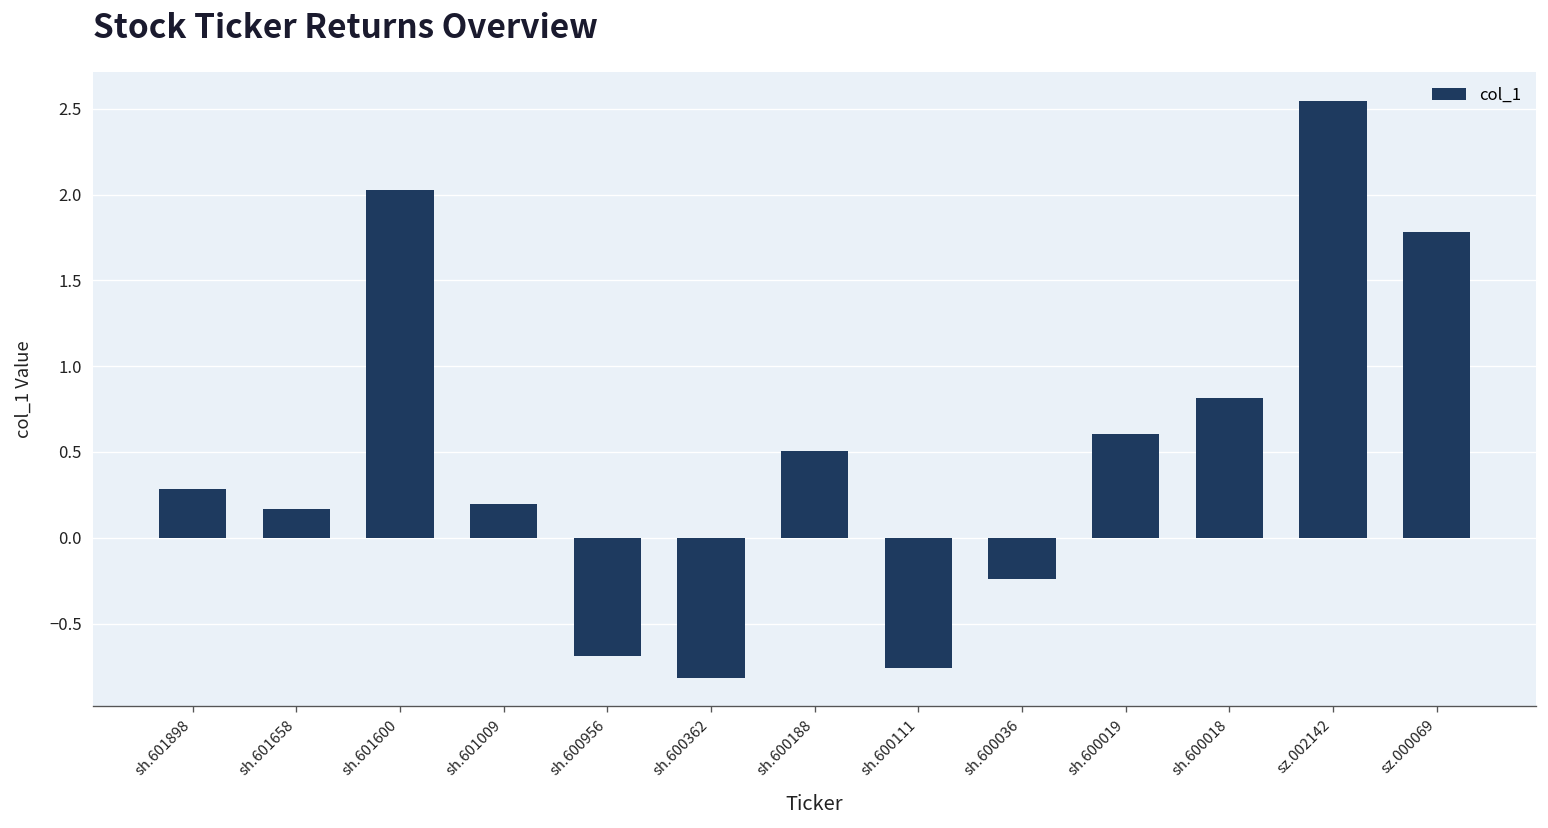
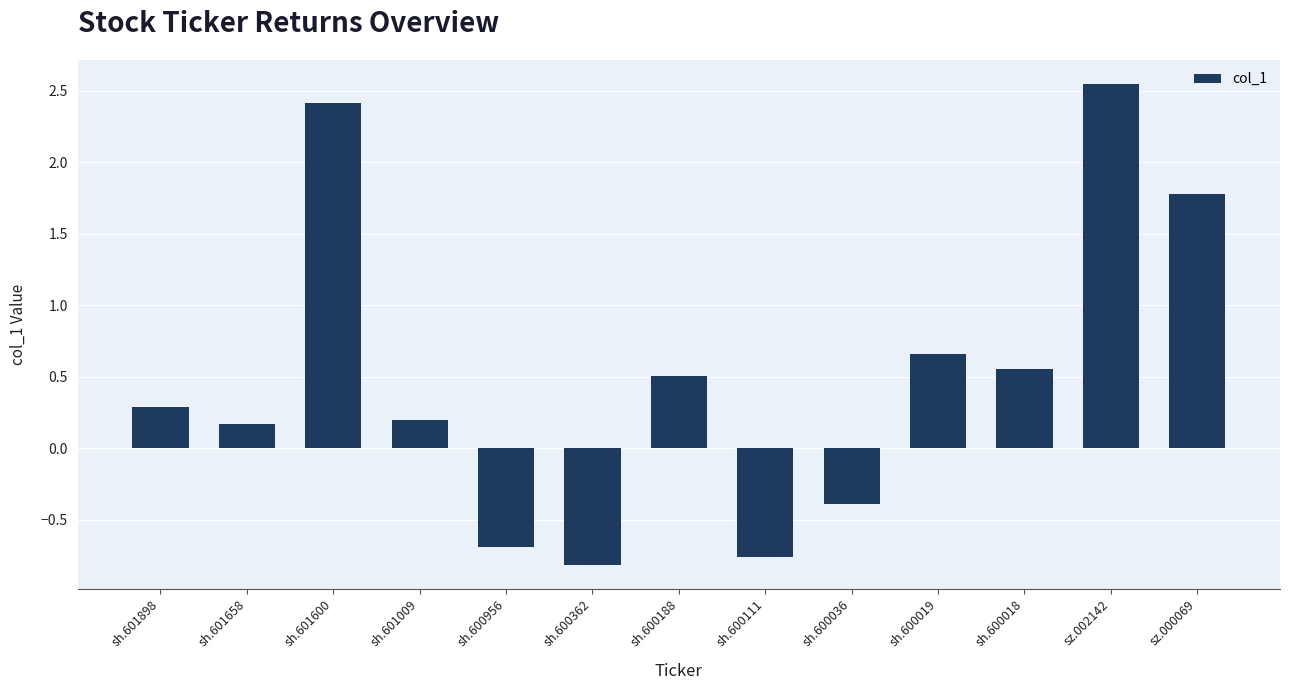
  {
    "sh.601898": 0.28,
    "sh.601658": 0.17,
-   "sh.601600": 2.03,
+   "sh.601600": 2.42,
    "sh.601009": 0.20,
    "sh.600956": -0.69,
    "sh.600362": -0.81,
    "sh.600188": 0.50,
    "sh.600111": -0.76,
-   "sh.600036": -0.24,
-   "sh.600019": 0.60,
-   "sh.600018": 0.81,
+   "sh.600036": -0.39,
+   "sh.600019": 0.66,
+   "sh.600018": 0.56,
    "sz.002142": 2.55,
    "sz.000069": 1.78
  }
